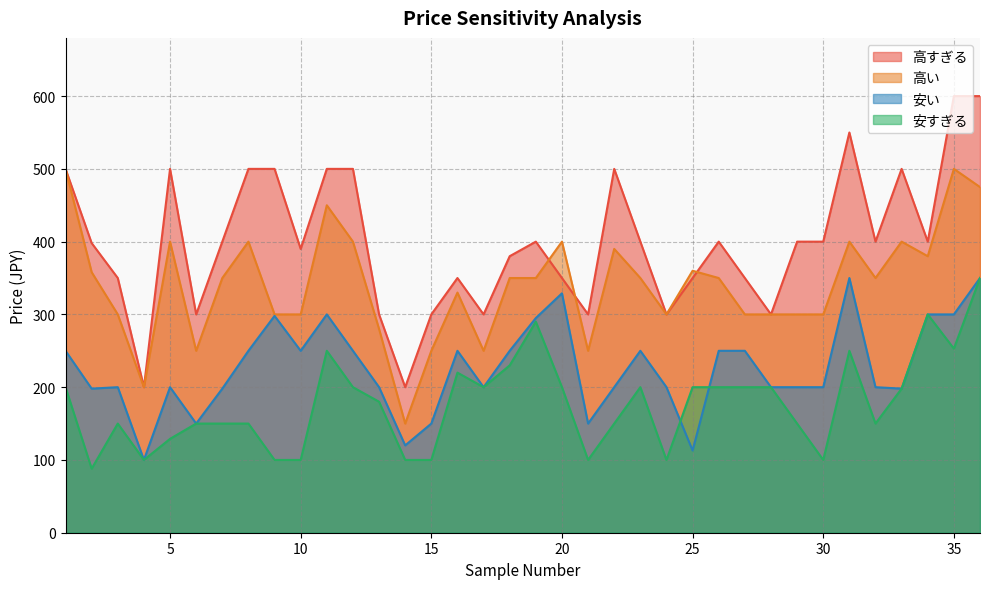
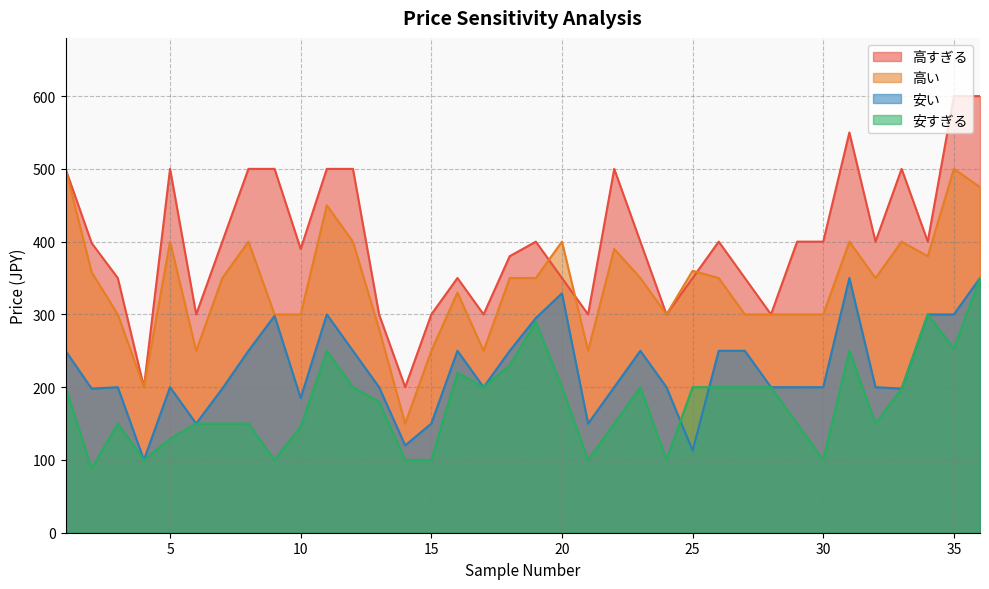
  {
    "安い": {
      "5": 200,
-     "10": 250,
+     "10": 190,
      "15": 150,
      "20": 330,
      "25": 110,
      "30": 200,
      "35": 300
    },
    "安すぎる": {
      "5": 130,
-     "10": 100,
+     "10": 150,
      "15": 100,
      "20": 200,
      "25": 200,
      "30": 100,
      "35": 250
    }
  }
